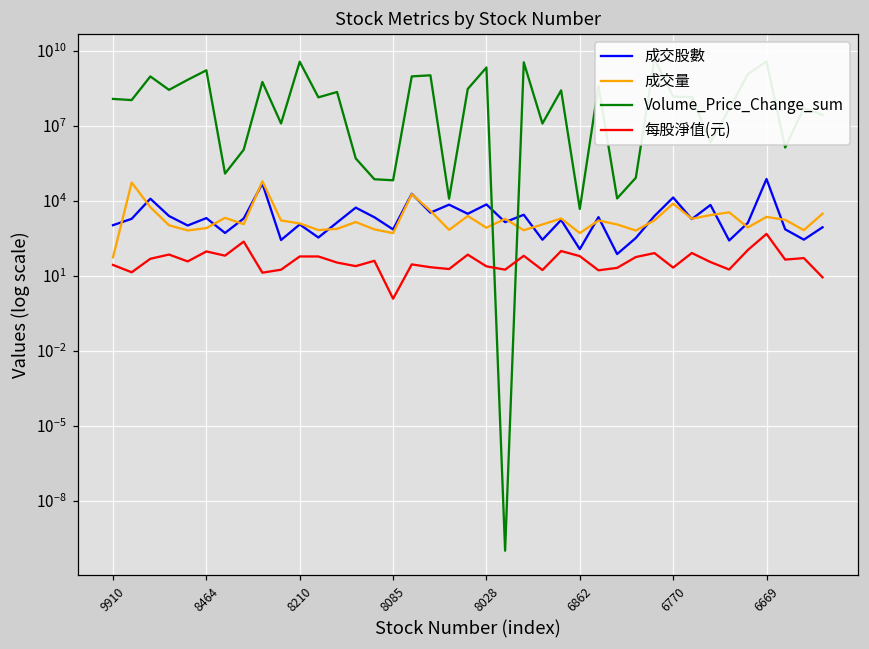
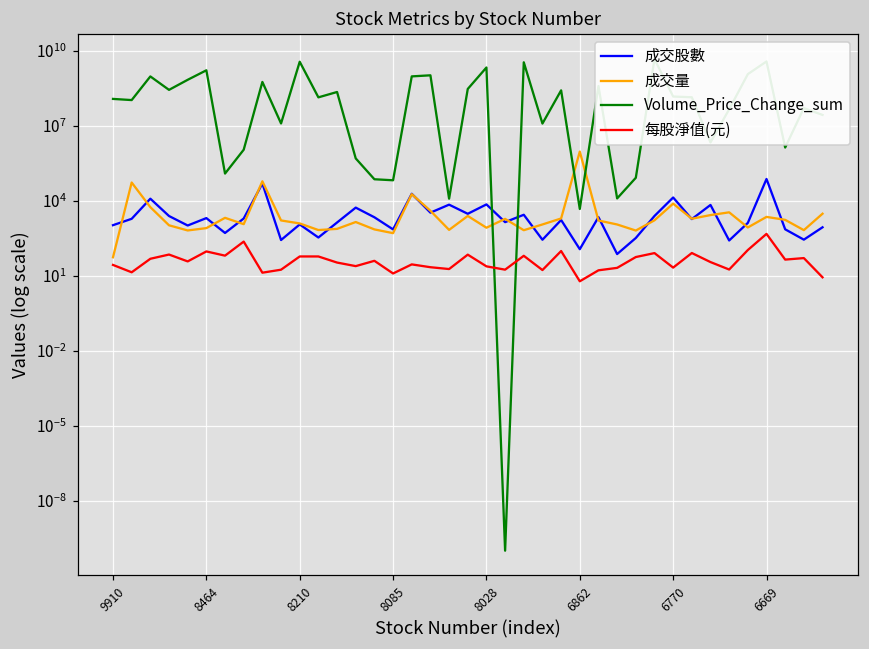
  {
    "成交股數": {
      "9910": 1000,
      "8464": 2000,
      "8085": 700,
      "8028": 7000,
      "6862": 100,
      "6770": 10000,
      "6669": 70000
    },
    "成交量": {
      "9910": 60,
      "8464": 800,
      "8085": 500,
      "8028": 800,
-     "6862": 500,
+     "6862": 900000,
      "6770": 8000,
      "6669": 2000
    },
    "Volume_Price_Change_sum": {
      "9910": 100000000,
      "8464": 2000000000,
      "8210": 4000000000,
      "8085": 70000,
      "8028": 2000000000,
      "6862": 5000
    },
    "每股淨值(元)": {
      "9910": 30,
      "8464": 90,
      "8210": 60,
-     "8085": 1,
+     "8085": 10,
      "8028": 20,
-     "6862": 60,
+     "6862": 6,
      "6770": 20,
      "6669": 500
    }
  }
